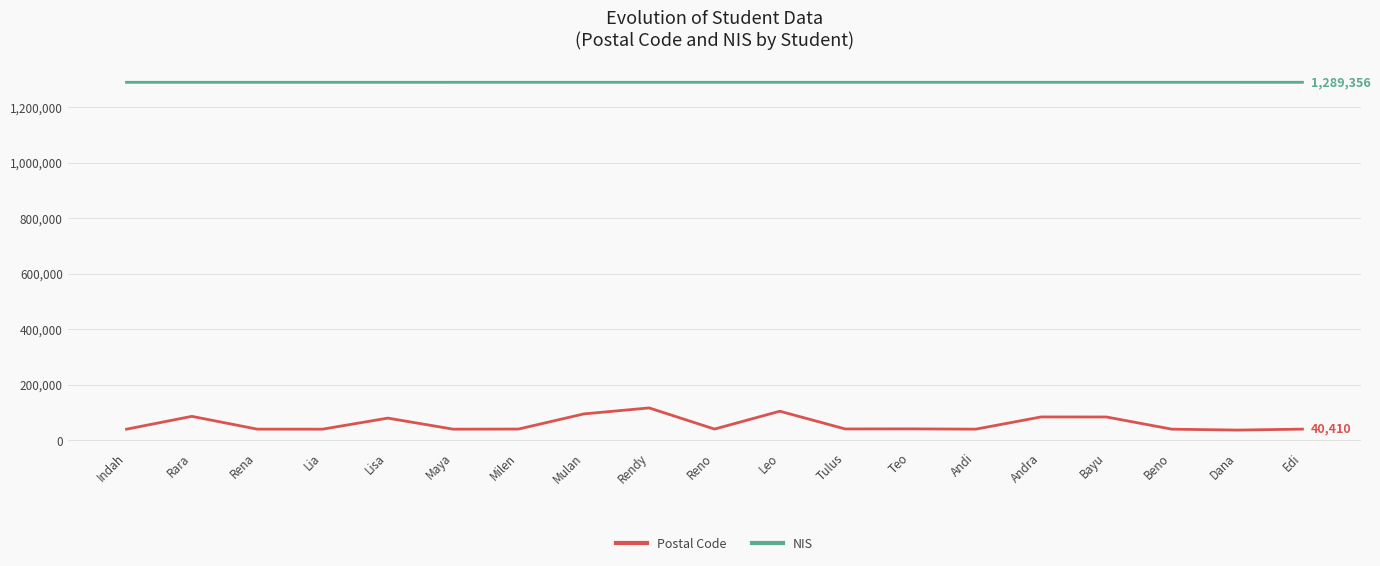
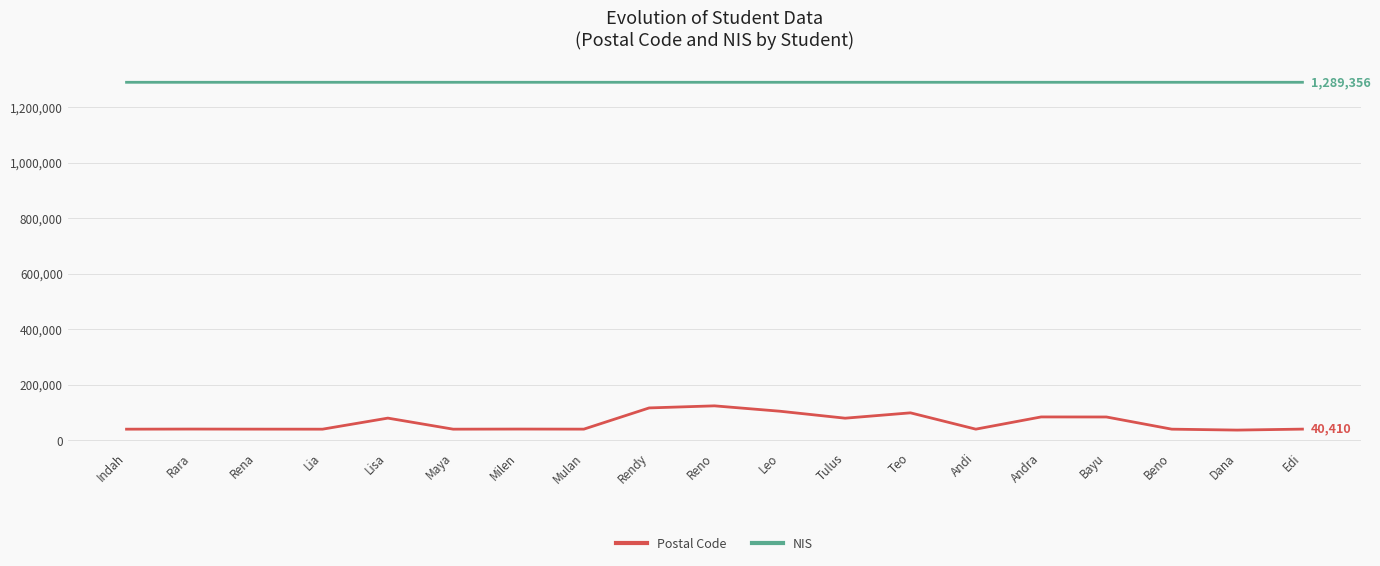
  {
    "Postal Code": {
      "Indah": "40,000",
-     "Rara": "90,000",
+     "Rara": "40,000",
      "Rena": "40,000",
      "Lia": "40,000",
      "Lisa": "80,000",
      "Maya": "40,000",
      "Milen": "40,000",
-     "Mulan": "100,000",
+     "Mulan": "40,000",
      "Rendy": "120,000",
-     "Reno": "40,000",
+     "Reno": "120,000",
      "Leo": "100,000",
-     "Tulus": "40,000",
-     "Teo": "40,000",
+     "Tulus": "80,000",
+     "Teo": "100,000",
      "Andi": "40,000",
      "Andra": "80,000",
      "Bayu": "80,000",
      "Beno": "40,000",
      "Dana": "40,000"
    },
    "NIS": {
      "Edi": "1,289,356"
    }
  }
